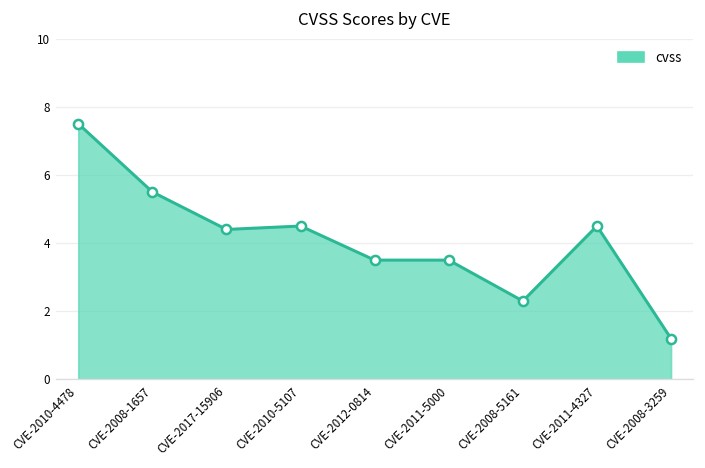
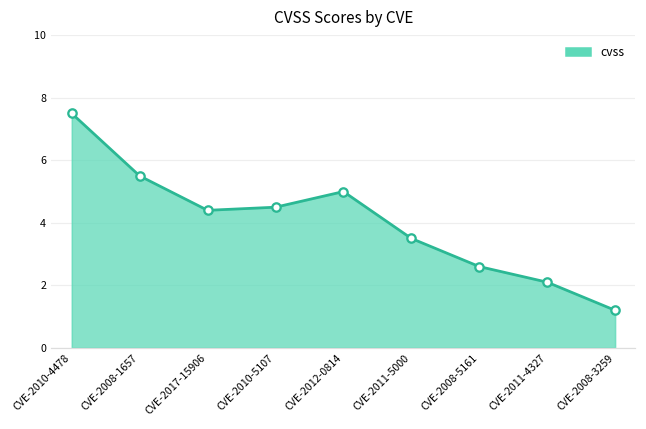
  {
    "CVE-2010-4478": 7.5,
    "CVE-2008-1657": 5.5,
    "CVE-2017-15906": 4.4,
    "CVE-2010-5107": 4.5,
-   "CVE-2012-0814": 3.5,
+   "CVE-2012-0814": 5.0,
    "CVE-2011-5000": 3.5,
-   "CVE-2008-5161": 2.3,
-   "CVE-2011-4327": 4.5,
+   "CVE-2008-5161": 2.6,
+   "CVE-2011-4327": 2.1,
    "CVE-2008-3259": 1.2
  }
